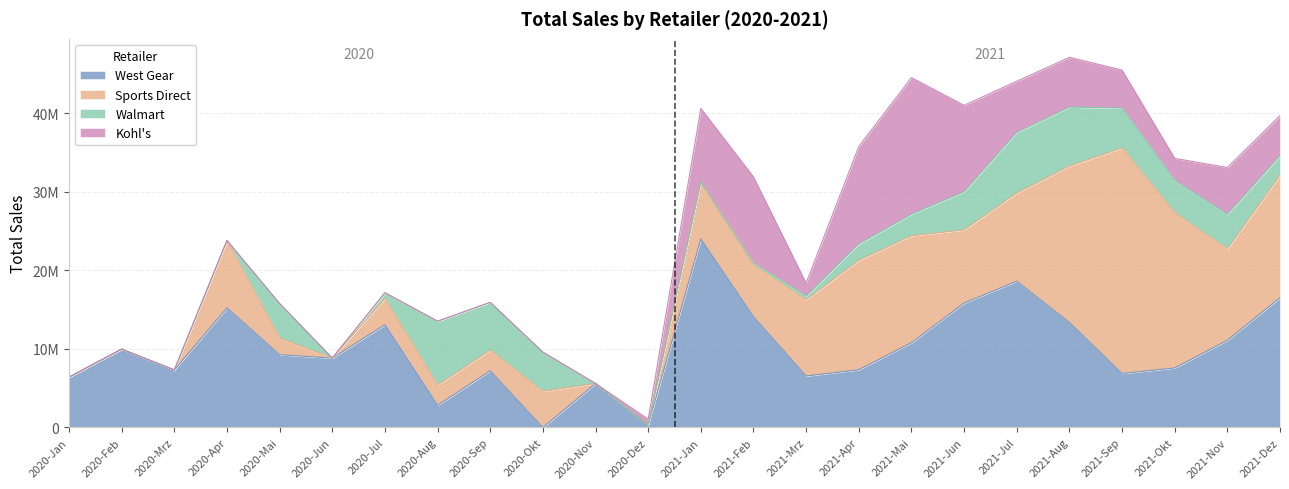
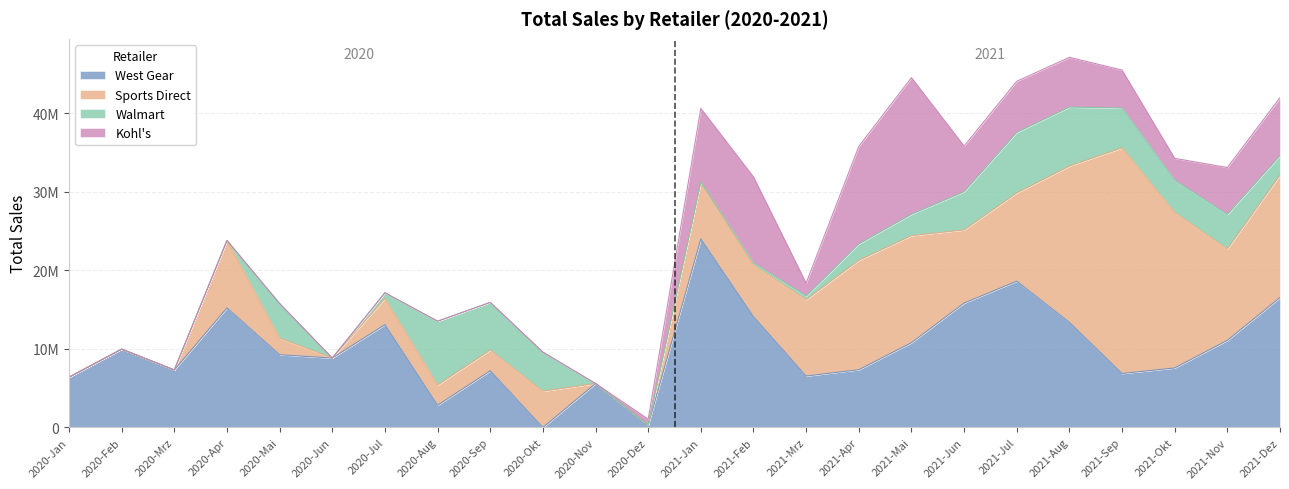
  {
    "West Gear": {
      "2020-Apr": 15000000,
      "2020-Mai": 9000000,
      "2020-Jul": 13000000,
      "2020-Aug": 3000000,
      "2020-Sep": 7000000,
      "2020-Okt": 0,
      "2021-Jan": 24000000,
      "2021-Feb": 14000000,
      "2021-Mrz": 7000000,
      "2021-Apr": 7000000,
      "2021-Mai": 11000000,
      "2021-Jun": 16000000,
      "2021-Jul": 19000000,
      "2021-Aug": 13000000,
      "2021-Sep": 7000000,
      "2021-Okt": 8000000,
      "2021-Nov": 11000000,
      "2021-Dez": 17000000
    },
    "Sports Direct": {
      "2020-Mai": 2000000,
      "2020-Jul": 3000000,
      "2020-Aug": 3000000,
      "2020-Sep": 3000000,
      "2020-Okt": 5000000,
      "2021-Mrz": 10000000,
      "2021-Apr": 14000000,
      "2021-Mai": 14000000,
      "2021-Jun": 9000000,
      "2021-Jul": 11000000,
      "2021-Aug": 20000000,
      "2021-Sep": 29000000,
      "2021-Okt": 20000000,
      "2021-Nov": 12000000,
      "2021-Dez": 16000000
    },
    "Walmart": {
      "2021-Mrz": 0,
      "2021-Apr": 2000000,
      "2021-Mai": 3000000,
      "2021-Jun": 5000000,
      "2021-Jul": 8000000,
      "2021-Aug": 8000000,
      "2021-Sep": 5000000,
      "2021-Okt": 4000000,
      "2021-Nov": 4000000,
      "2021-Dez": 2000000
    },
    "Kohl's": {
      "2020-Dez": 1000000,
      "2021-Jan": 9000000,
      "2021-Feb": 11000000,
      "2021-Mrz": 2000000,
      "2021-Apr": 12000000,
      "2021-Mai": 17000000,
-     "2021-Jun": 11000000,
+     "2021-Jun": 6000000,
      "2021-Aug": 6000000,
      "2021-Sep": 5000000,
      "2021-Okt": 3000000,
      "2021-Nov": 6000000,
-     "2021-Dez": 5000000
+     "2021-Dez": 7000000
    }
  }
